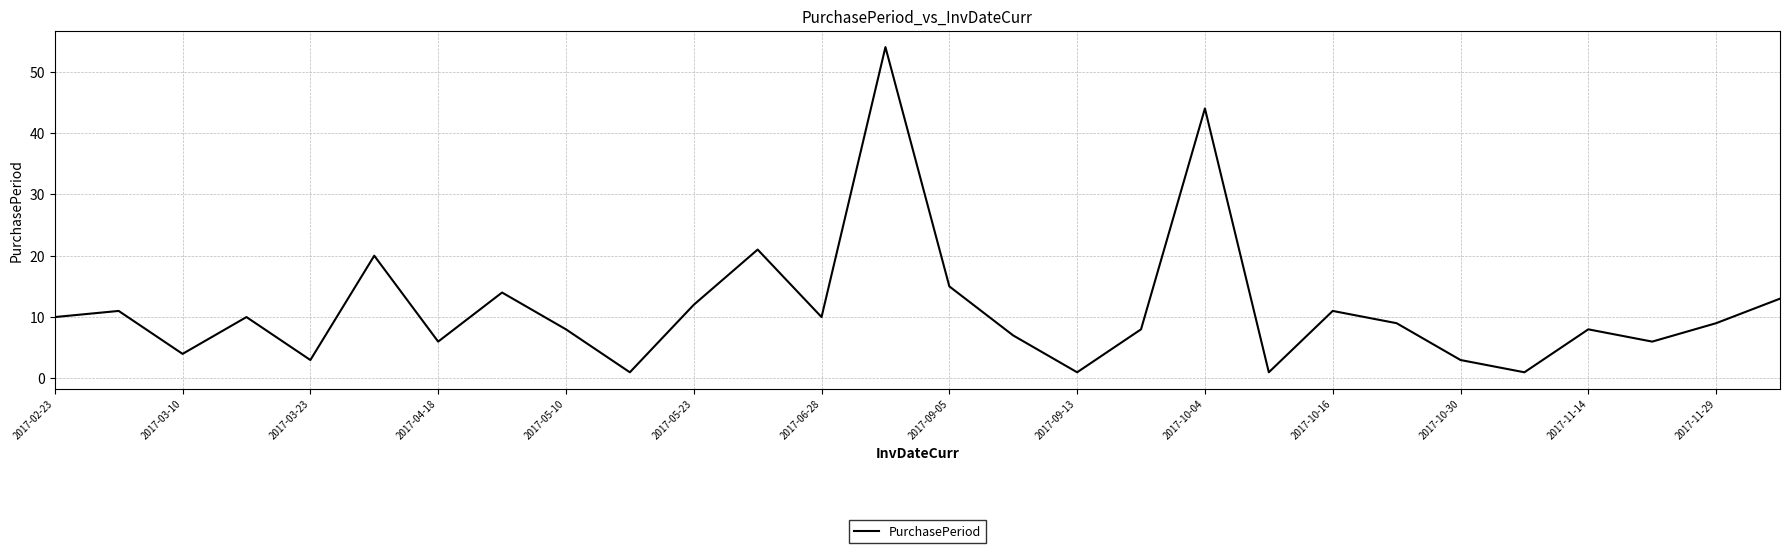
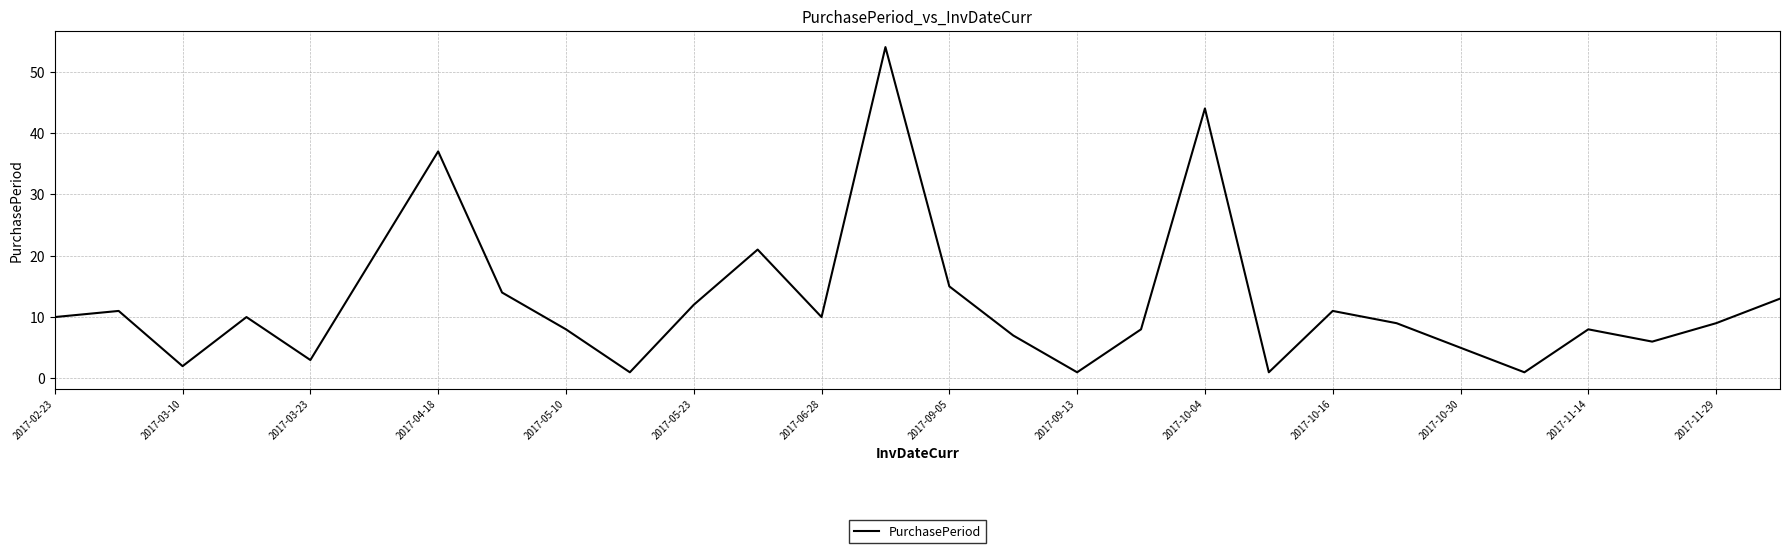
  {
    "2017-02-23": 10,
-   "2017-03-10": 4,
+   "2017-03-10": 2,
    "2017-03-23": 3,
-   "2017-04-18": 6,
+   "2017-04-18": 37,
    "2017-05-10": 8,
    "2017-05-23": 12,
    "2017-06-28": 10,
    "2017-09-05": 15,
    "2017-09-13": 1,
    "2017-10-04": 44,
    "2017-10-16": 11,
-   "2017-10-30": 3,
+   "2017-10-30": 5,
    "2017-11-14": 8,
    "2017-11-29": 9
  }
